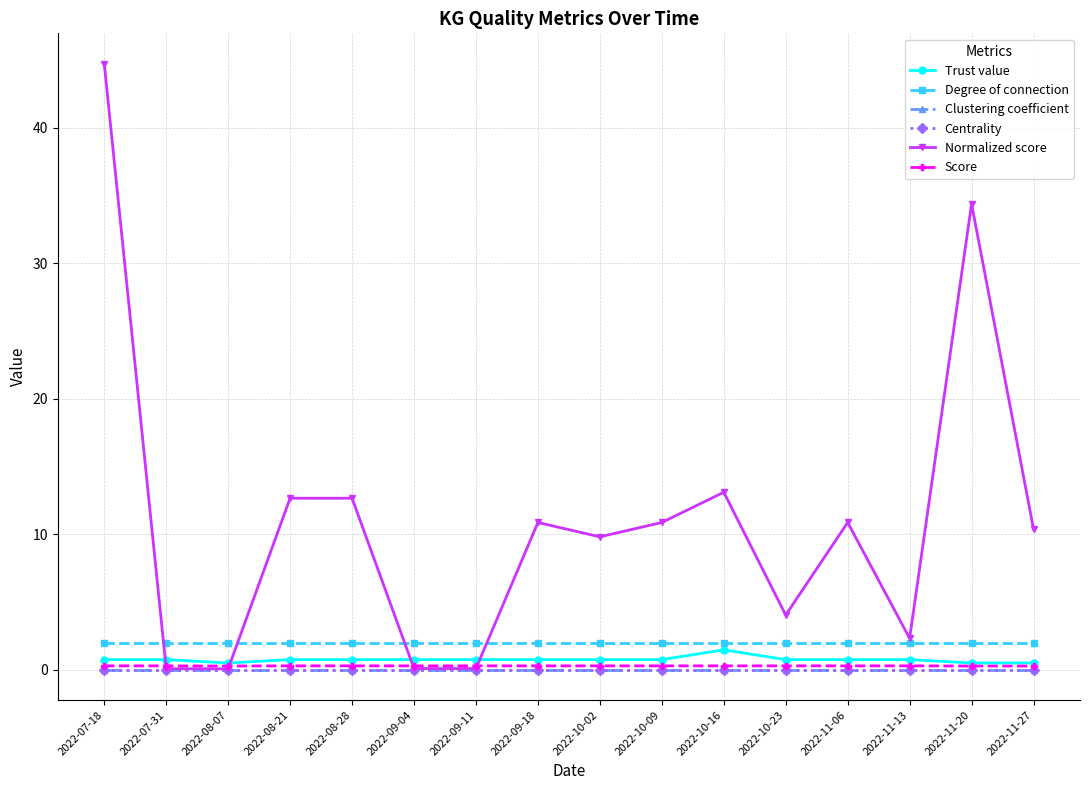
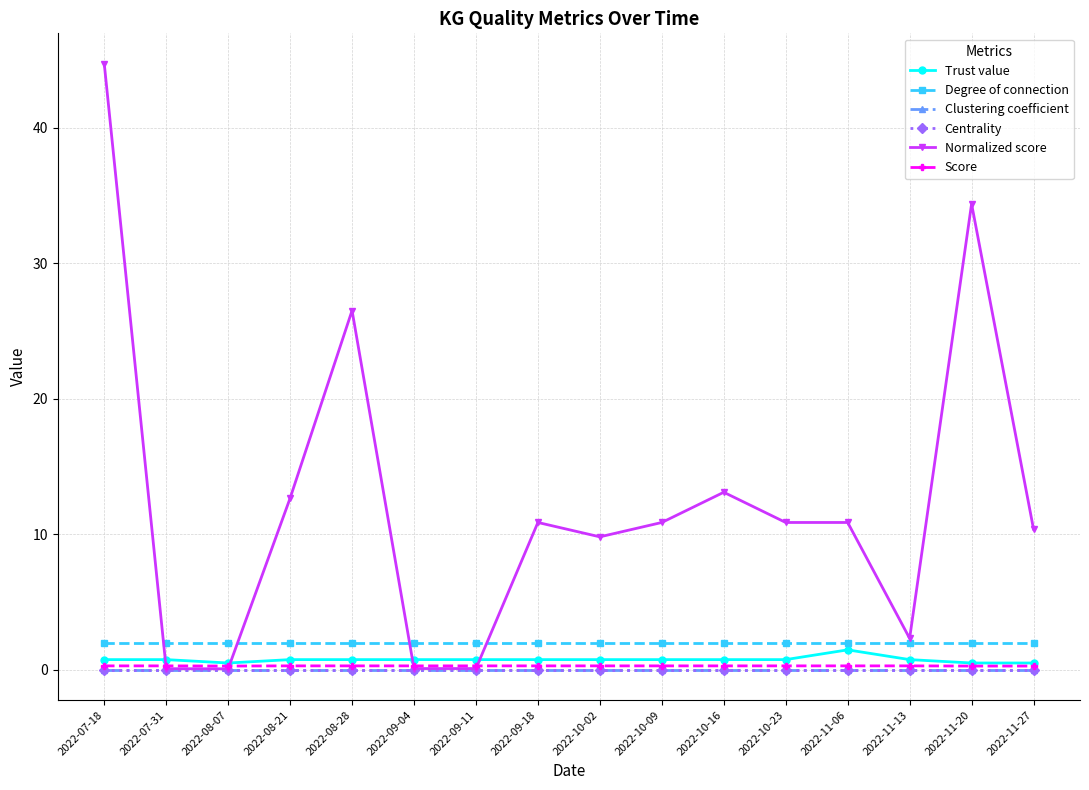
  {
    "Trust value": {
      "2022-07-18": 0.8,
      "2022-07-31": 0.8,
      "2022-08-07": 0.5,
      "2022-08-21": 0.8,
      "2022-08-28": 0.8,
      "2022-09-04": 0.8,
      "2022-09-11": 0.8,
      "2022-09-18": 0.8,
      "2022-10-02": 0.8,
      "2022-10-09": 0.8,
-     "2022-10-16": 1.5,
+     "2022-10-16": 0.8,
      "2022-10-23": 0.8,
-     "2022-11-06": 0.8,
+     "2022-11-06": 1.5,
      "2022-11-13": 0.8,
      "2022-11-20": 0.5,
      "2022-11-27": 0.5
    },
    "Degree of connection": {
      "2022-07-18": 2.0,
      "2022-07-31": 2.0,
      "2022-08-07": 2.0,
      "2022-08-21": 2.0,
      "2022-08-28": 2.0,
      "2022-09-04": 2.0,
      "2022-09-11": 2.0,
      "2022-09-18": 2.0,
      "2022-10-02": 2.0,
      "2022-10-09": 2.0,
      "2022-10-16": 2.0,
      "2022-10-23": 2.0,
      "2022-11-06": 2.0,
      "2022-11-13": 2.0,
      "2022-11-20": 2.0,
      "2022-11-27": 2.0
    },
    "Centrality": {
      "2022-07-18": 0.0,
      "2022-08-21": 0.0,
      "2022-08-28": 0.0,
      "2022-09-18": 0.0,
      "2022-10-02": 0.0,
      "2022-10-09": 0.0,
      "2022-10-16": 0.0,
      "2022-10-23": 0.0,
      "2022-11-06": 0.0,
      "2022-11-13": 0.0,
      "2022-11-20": 0.0,
      "2022-11-27": 0.0
    },
    "Normalized score": {
      "2022-07-18": 44.7,
      "2022-08-21": 12.7,
-     "2022-08-28": 12.7,
+     "2022-08-28": 26.5,
      "2022-09-18": 10.9,
      "2022-10-02": 9.8,
      "2022-10-09": 10.9,
      "2022-10-16": 13.1,
-     "2022-10-23": 4.0,
+     "2022-10-23": 10.9,
      "2022-11-06": 10.9,
      "2022-11-13": 2.3,
      "2022-11-20": 34.4,
      "2022-11-27": 10.4
    },
    "Score": {
      "2022-07-18": 0.3,
      "2022-07-31": 0.3,
      "2022-08-07": 0.3,
      "2022-08-21": 0.3,
      "2022-08-28": 0.3,
      "2022-09-04": 0.3,
      "2022-09-11": 0.3,
      "2022-09-18": 0.3,
      "2022-10-02": 0.3,
      "2022-10-09": 0.3,
      "2022-10-16": 0.3,
      "2022-10-23": 0.3,
      "2022-11-06": 0.3,
      "2022-11-13": 0.3,
      "2022-11-20": 0.3,
      "2022-11-27": 0.3
    }
  }
